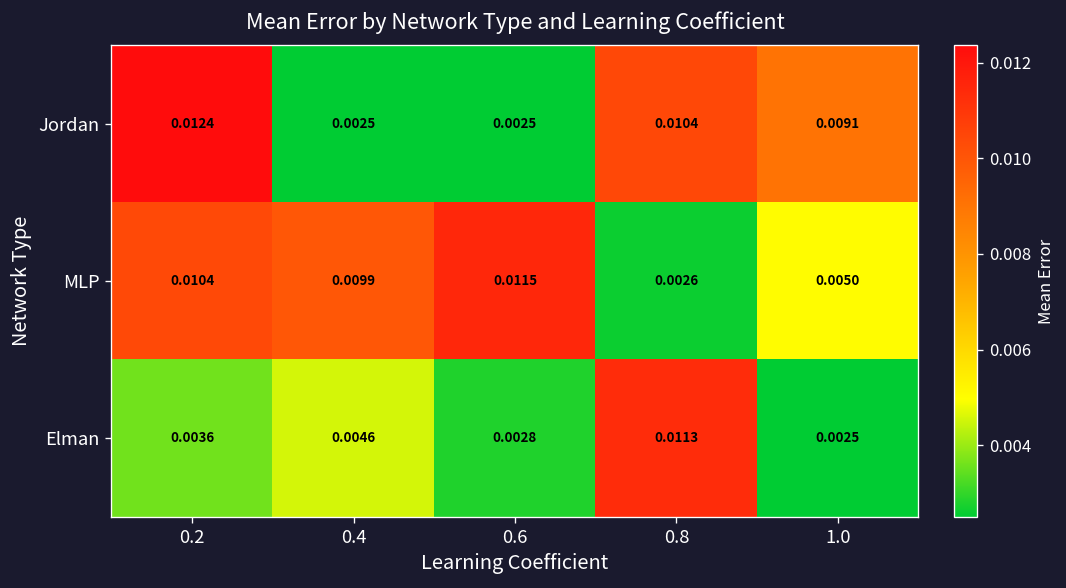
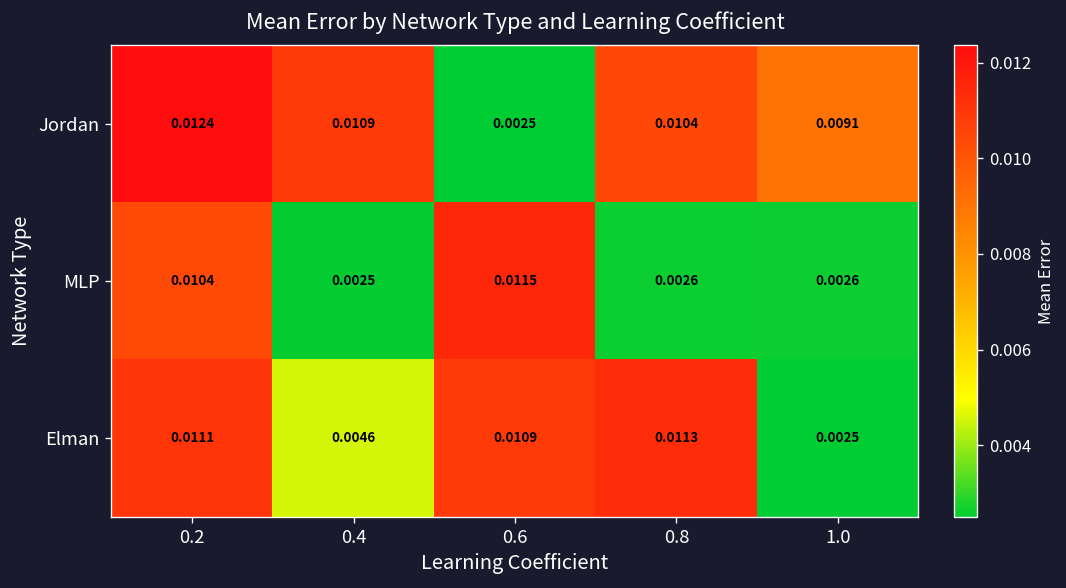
  {
    "Jordan": {
      "0.2": 0.0124,
-     "0.4": 0.0025,
+     "0.4": 0.0109,
      "0.6": 0.0025,
      "0.8": 0.0104,
      "1.0": 0.0091
    },
    "MLP": {
      "0.2": 0.0104,
-     "0.4": 0.0099,
+     "0.4": 0.0025,
      "0.6": 0.0115,
      "0.8": 0.0026,
-     "1.0": 0.0050
+     "1.0": 0.0026
    },
    "Elman": {
-     "0.2": 0.0036,
+     "0.2": 0.0111,
      "0.4": 0.0046,
-     "0.6": 0.0028,
+     "0.6": 0.0109,
      "0.8": 0.0113,
      "1.0": 0.0025
    }
  }
